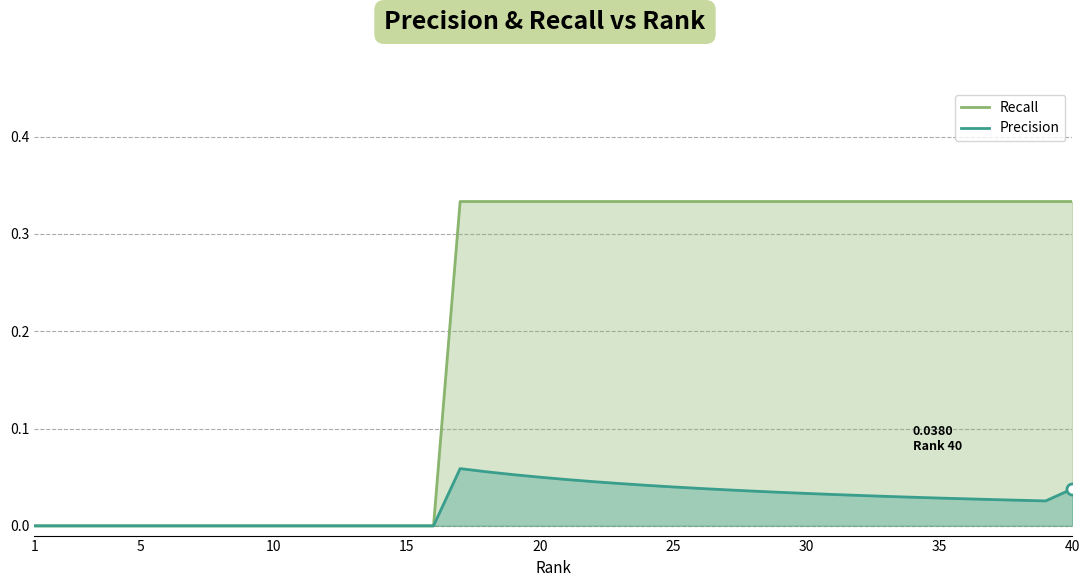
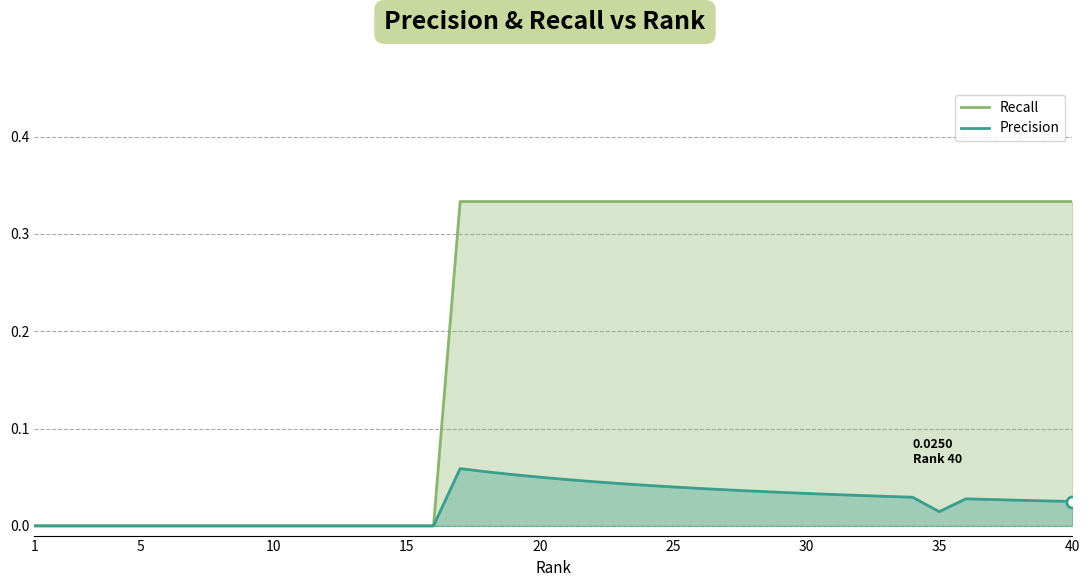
  {
    "Recall": {
      "20": 0.33,
      "25": 0.33,
      "30": 0.33,
      "35": 0.33,
      "40": 0.33
    },
    "Precision": {
-     "35": 0.03,
-     "40": 0.0380
+     "35": 0.01,
+     "40": 0.0250
    }
  }
